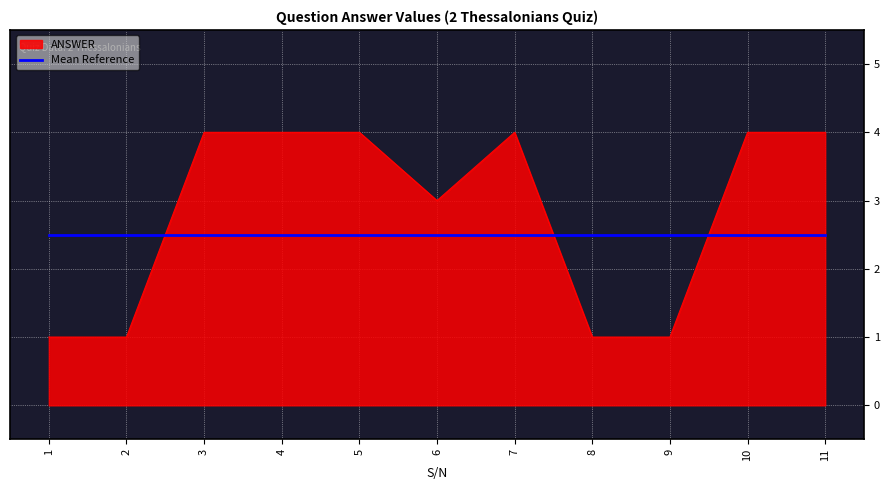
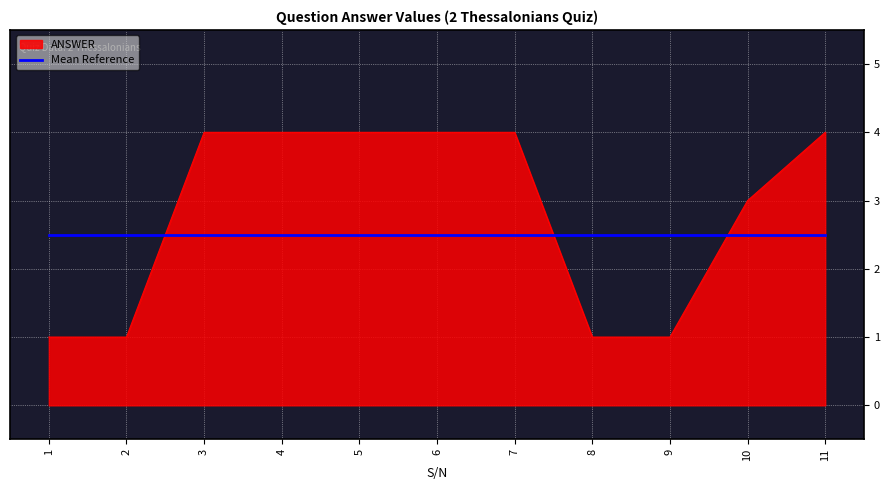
  {
    "ANSWER": {
      "1": 1,
      "2": 1,
      "3": 4,
      "4": 4,
      "5": 4,
-     "6": 3,
+     "6": 4,
      "7": 4,
      "8": 1,
      "9": 1,
-     "10": 4,
+     "10": 3,
      "11": 4
    },
    "Mean Reference": {
      "1": 2.5,
      "2": 2.5,
      "3": 2.5,
      "4": 2.5,
      "5": 2.5,
      "6": 2.5,
      "7": 2.5,
      "8": 2.5,
      "9": 2.5,
      "10": 2.5,
      "11": 2.5
    }
  }
